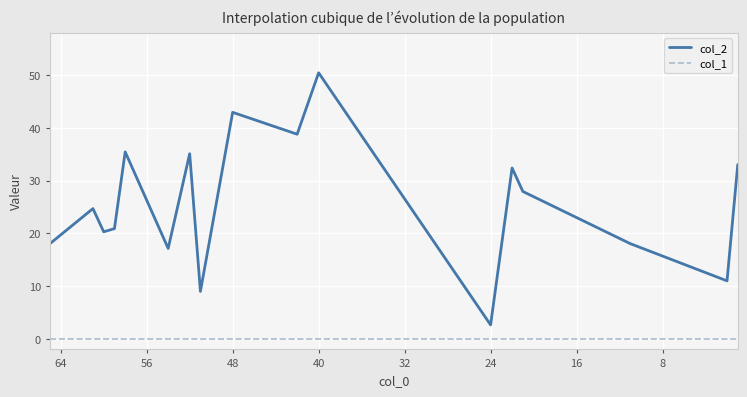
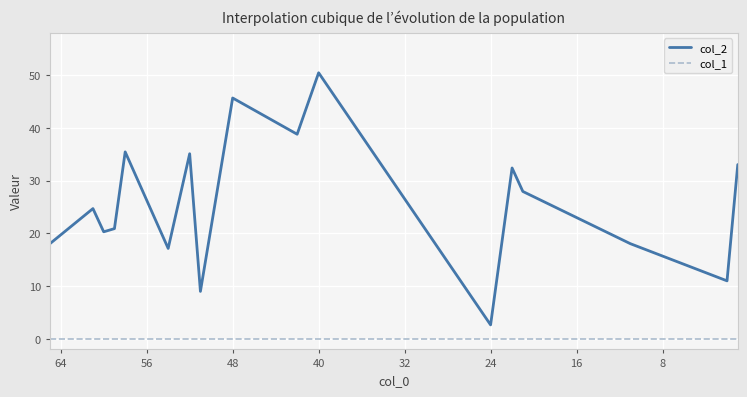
  {
    "col_2": {
-     "48": 43,
+     "48": 46,
      "40": 50,
      "24": 3
    },
    "col_1": {
      "48": 0,
      "40": 0,
      "24": 0
    }
  }
